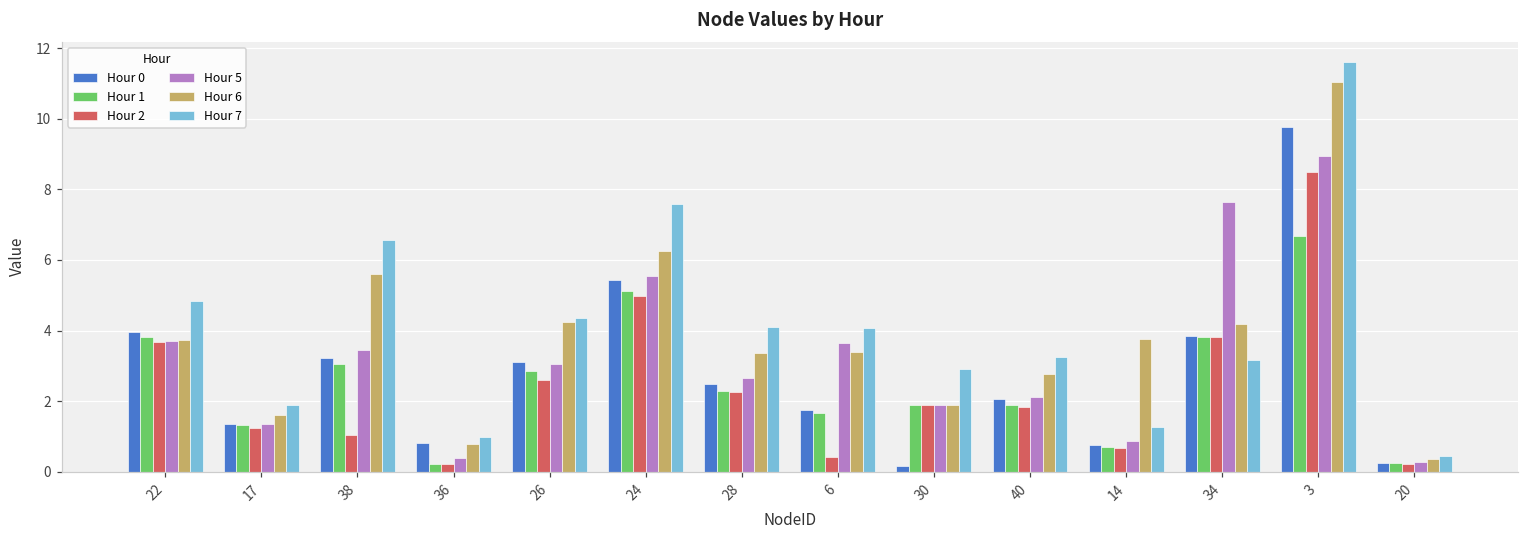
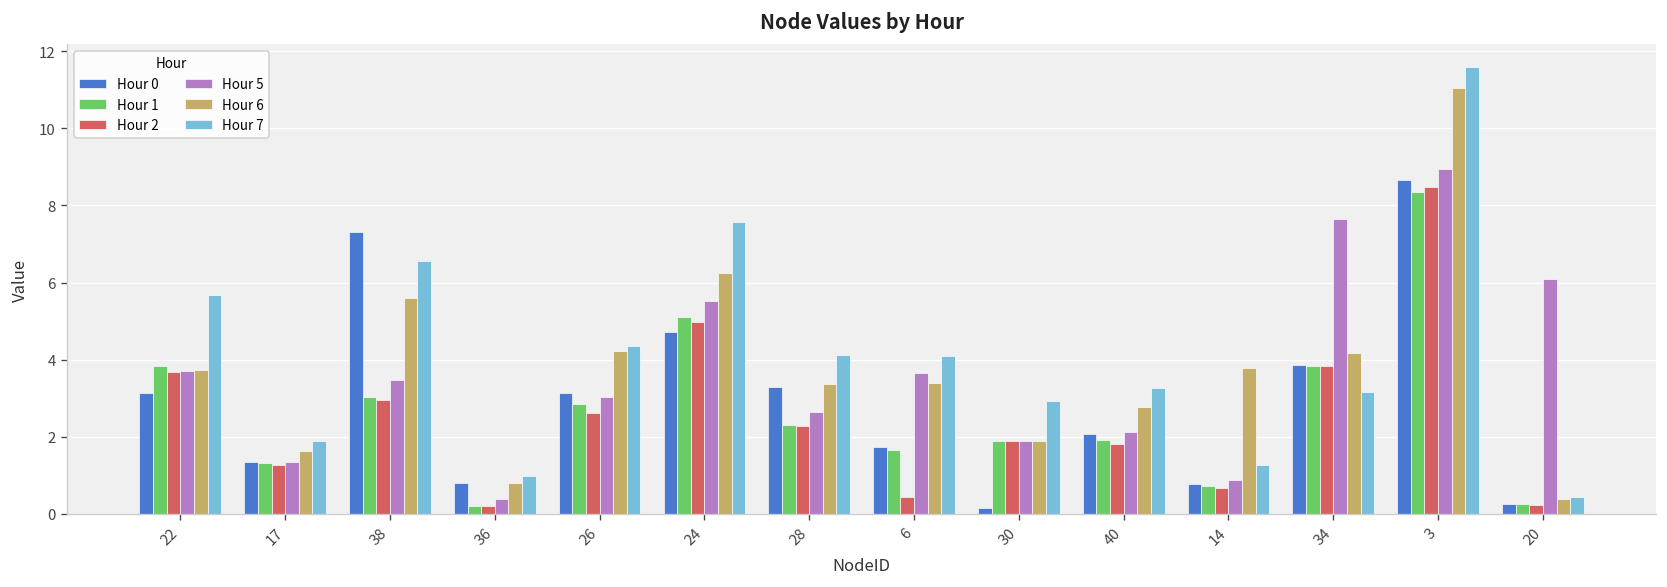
  {
    "Hour 0": {
-     "22": 4.0,
+     "22": 3.1,
      "17": 1.4,
-     "38": 3.2,
+     "38": 7.3,
      "36": 0.8,
      "26": 3.1,
-     "24": 5.4,
-     "28": 2.5,
+     "24": 4.7,
+     "28": 3.3,
      "6": 1.7,
      "30": 0.2,
      "40": 2.1,
      "14": 0.8,
      "34": 3.9,
-     "3": 9.8,
+     "3": 8.7,
      "20": 0.3
    },
    "Hour 1": {
      "22": 3.8,
      "17": 1.3,
      "38": 3.0,
      "36": 0.2,
      "26": 2.8,
      "24": 5.1,
      "28": 2.3,
      "6": 1.7,
      "30": 1.9,
      "40": 1.9,
      "14": 0.7,
      "34": 3.8,
-     "3": 6.7,
+     "3": 8.4,
      "20": 0.2
    },
    "Hour 2": {
      "22": 3.7,
      "17": 1.3,
-     "38": 1.0,
+     "38": 2.9,
      "36": 0.2,
      "26": 2.6,
      "24": 5.0,
      "28": 2.3,
      "6": 0.4,
      "30": 1.9,
      "40": 1.8,
      "14": 0.7,
      "34": 3.8,
      "3": 8.5,
      "20": 0.2
    },
    "Hour 5": {
      "22": 3.7,
      "17": 1.3,
      "38": 3.5,
      "36": 0.4,
      "26": 3.0,
      "24": 5.5,
      "28": 2.7,
      "6": 3.6,
      "30": 1.9,
      "40": 2.1,
      "14": 0.9,
      "34": 7.6,
      "3": 8.9,
-     "20": 0.3
+     "20": 6.1
    },
    "Hour 6": {
      "22": 3.7,
      "17": 1.6,
      "38": 5.6,
      "36": 0.8,
      "26": 4.2,
      "24": 6.2,
      "28": 3.4,
      "6": 3.4,
      "30": 1.9,
      "40": 2.8,
      "14": 3.8,
      "34": 4.2,
      "3": 11.1,
      "20": 0.4
    },
    "Hour 7": {
-     "22": 4.8,
+     "22": 5.7,
      "17": 1.9,
      "38": 6.6,
      "36": 1.0,
      "26": 4.4,
      "24": 7.6,
      "28": 4.1,
      "6": 4.1,
      "30": 2.9,
      "40": 3.3,
      "14": 1.3,
      "34": 3.2,
      "3": 11.6,
      "20": 0.4
    }
  }
